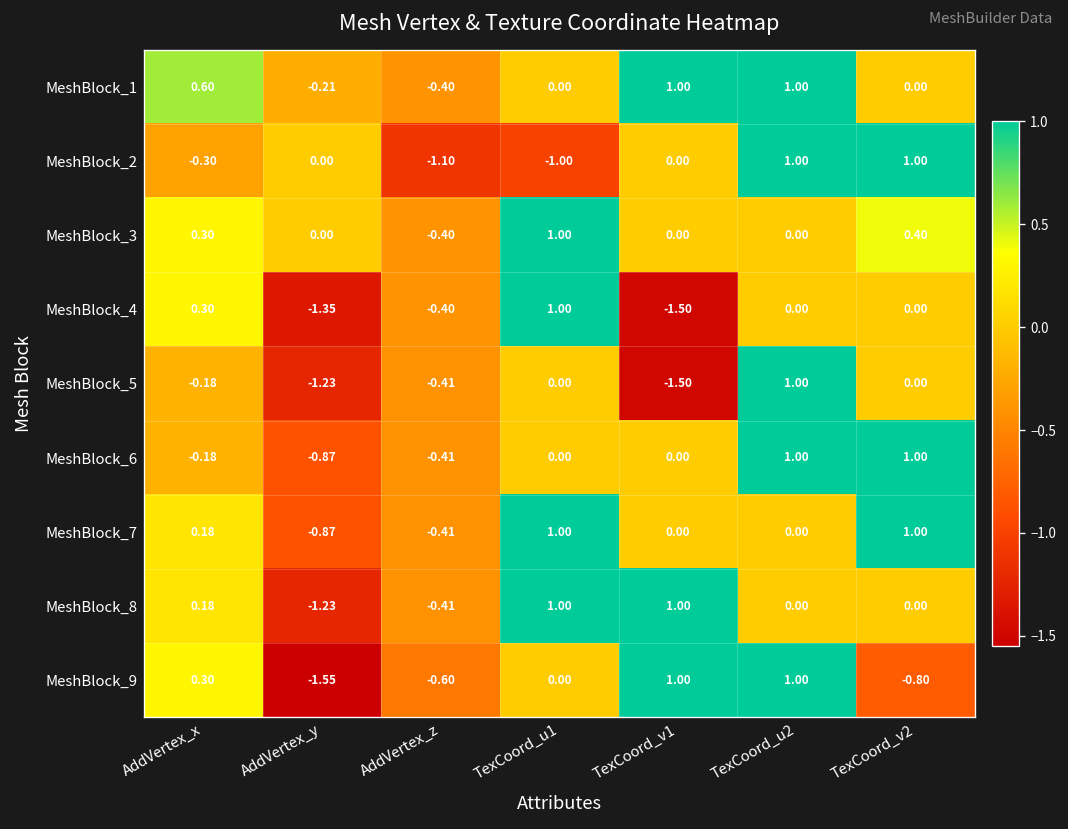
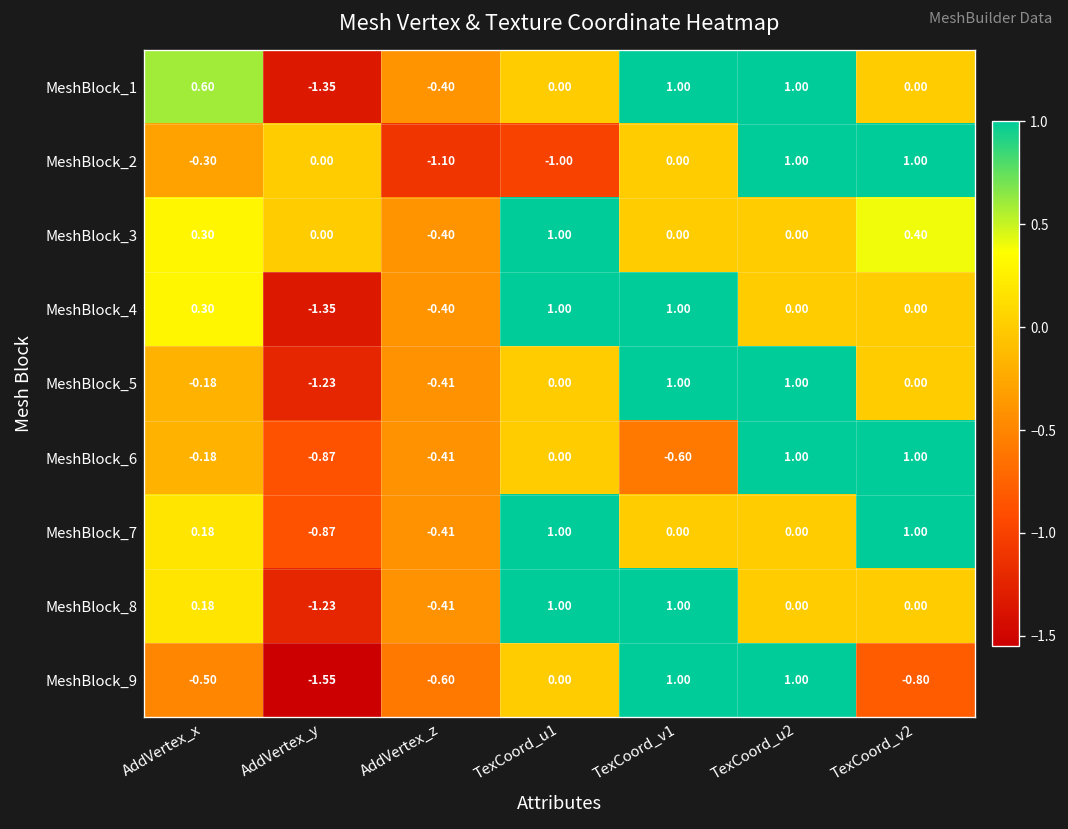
  {
    "MeshBlock_1": {
      "AddVertex_x": 0.60,
-     "AddVertex_y": -0.21,
+     "AddVertex_y": -1.35,
      "AddVertex_z": -0.40,
      "TexCoord_u1": 0.00,
      "TexCoord_v1": 1.00,
      "TexCoord_u2": 1.00,
      "TexCoord_v2": 0.00
    },
    "MeshBlock_2": {
      "AddVertex_x": -0.30,
      "AddVertex_y": 0.00,
      "AddVertex_z": -1.10,
      "TexCoord_u1": -1.00,
      "TexCoord_v1": 0.00,
      "TexCoord_u2": 1.00,
      "TexCoord_v2": 1.00
    },
    "MeshBlock_3": {
      "AddVertex_x": 0.30,
      "AddVertex_y": 0.00,
      "AddVertex_z": -0.40,
      "TexCoord_u1": 1.00,
      "TexCoord_v1": 0.00,
      "TexCoord_u2": 0.00,
      "TexCoord_v2": 0.40
    },
    "MeshBlock_4": {
      "AddVertex_x": 0.30,
      "AddVertex_y": -1.35,
      "AddVertex_z": -0.40,
      "TexCoord_u1": 1.00,
-     "TexCoord_v1": -1.50,
+     "TexCoord_v1": 1.00,
      "TexCoord_u2": 0.00,
      "TexCoord_v2": 0.00
    },
    "MeshBlock_5": {
      "AddVertex_x": -0.18,
      "AddVertex_y": -1.23,
      "AddVertex_z": -0.41,
      "TexCoord_u1": 0.00,
-     "TexCoord_v1": -1.50,
+     "TexCoord_v1": 1.00,
      "TexCoord_u2": 1.00,
      "TexCoord_v2": 0.00
    },
    "MeshBlock_6": {
      "AddVertex_x": -0.18,
      "AddVertex_y": -0.87,
      "AddVertex_z": -0.41,
      "TexCoord_u1": 0.00,
-     "TexCoord_v1": 0.00,
+     "TexCoord_v1": -0.60,
      "TexCoord_u2": 1.00,
      "TexCoord_v2": 1.00
    },
    "MeshBlock_7": {
      "AddVertex_x": 0.18,
      "AddVertex_y": -0.87,
      "AddVertex_z": -0.41,
      "TexCoord_u1": 1.00,
      "TexCoord_v1": 0.00,
      "TexCoord_u2": 0.00,
      "TexCoord_v2": 1.00
    },
    "MeshBlock_8": {
      "AddVertex_x": 0.18,
      "AddVertex_y": -1.23,
      "AddVertex_z": -0.41,
      "TexCoord_u1": 1.00,
      "TexCoord_v1": 1.00,
      "TexCoord_u2": 0.00,
      "TexCoord_v2": 0.00
    },
    "MeshBlock_9": {
-     "AddVertex_x": 0.30,
+     "AddVertex_x": -0.50,
      "AddVertex_y": -1.55,
      "AddVertex_z": -0.60,
      "TexCoord_u1": 0.00,
      "TexCoord_v1": 1.00,
      "TexCoord_u2": 1.00,
      "TexCoord_v2": -0.80
    }
  }
